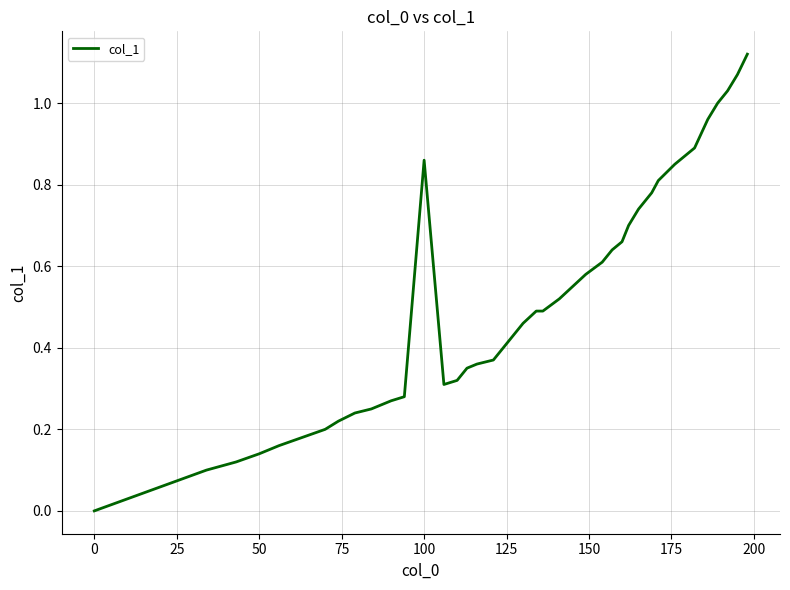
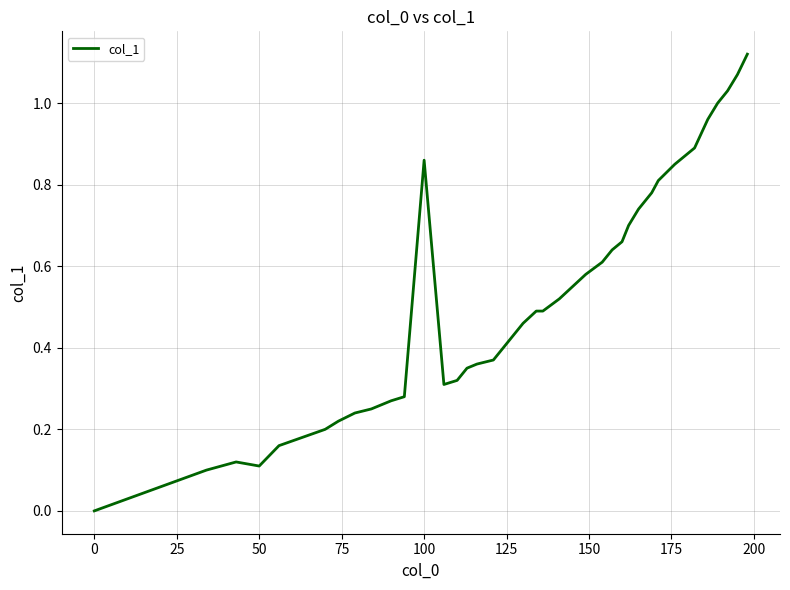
  {
    "0": 0.00,
-   "50": 0.14,
+   "50": 0.11,
    "100": 0.86
  }
